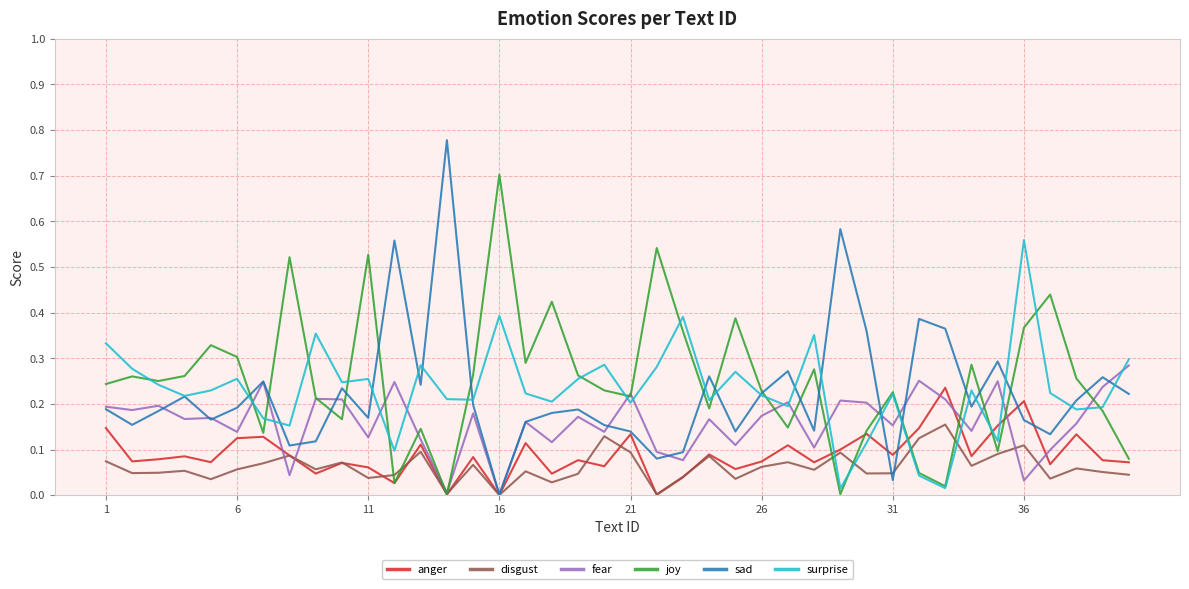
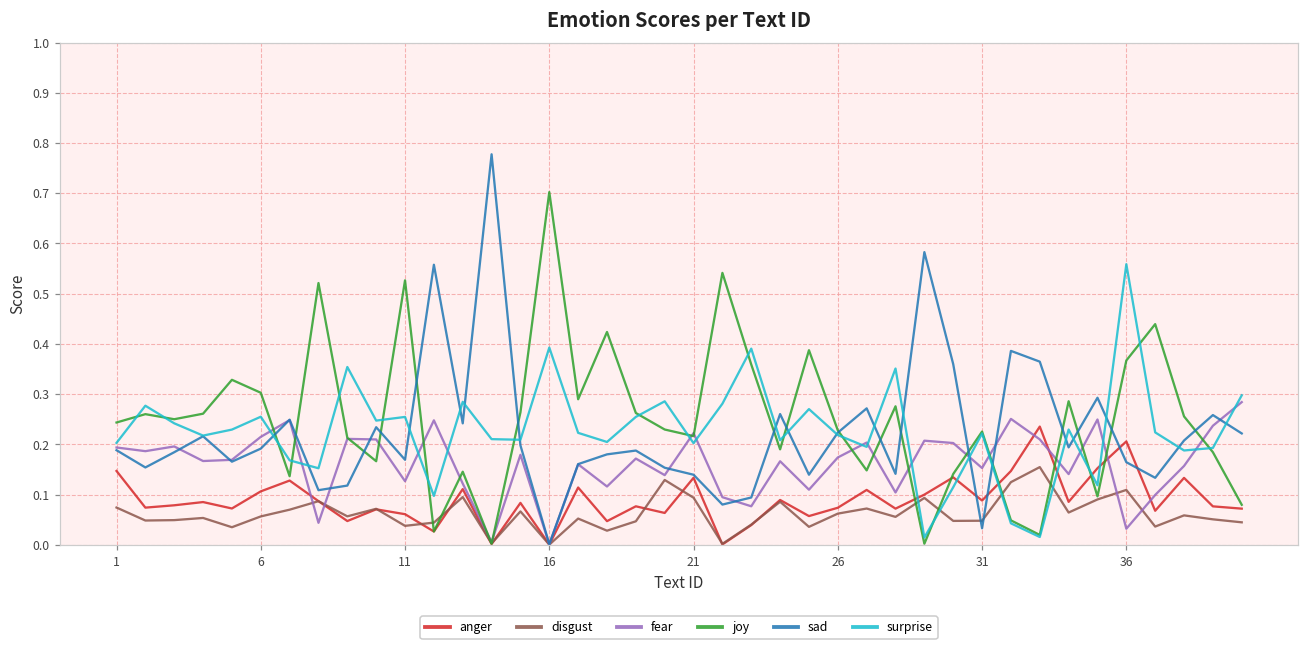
  {
    "anger": {
      "1": 0.15,
-     "6": 0.12,
+     "6": 0.11,
      "11": 0.06,
      "21": 0.13,
      "26": 0.07,
      "31": 0.09,
      "36": 0.21
    },
    "disgust": {
      "1": 0.07,
      "6": 0.06,
      "11": 0.04,
      "21": 0.09,
      "26": 0.06,
      "31": 0.05,
      "36": 0.11
    },
    "fear": {
-     "6": 0.14,
+     "6": 0.21,
      "11": 0.13,
      "21": 0.22,
      "26": 0.17,
      "31": 0.15,
      "36": 0.03
    },
    "joy": {
      "1": 0.24,
      "6": 0.30,
      "11": 0.53,
      "16": 0.70,
      "21": 0.22,
      "36": 0.37
    },
    "sad": {
      "6": 0.19,
      "11": 0.17,
      "21": 0.14,
      "31": 0.03,
      "36": 0.16
    },
    "surprise": {
-     "1": 0.33,
+     "1": 0.20,
      "6": 0.26,
      "11": 0.25,
      "16": 0.39,
      "21": 0.20,
      "36": 0.56
    }
  }
